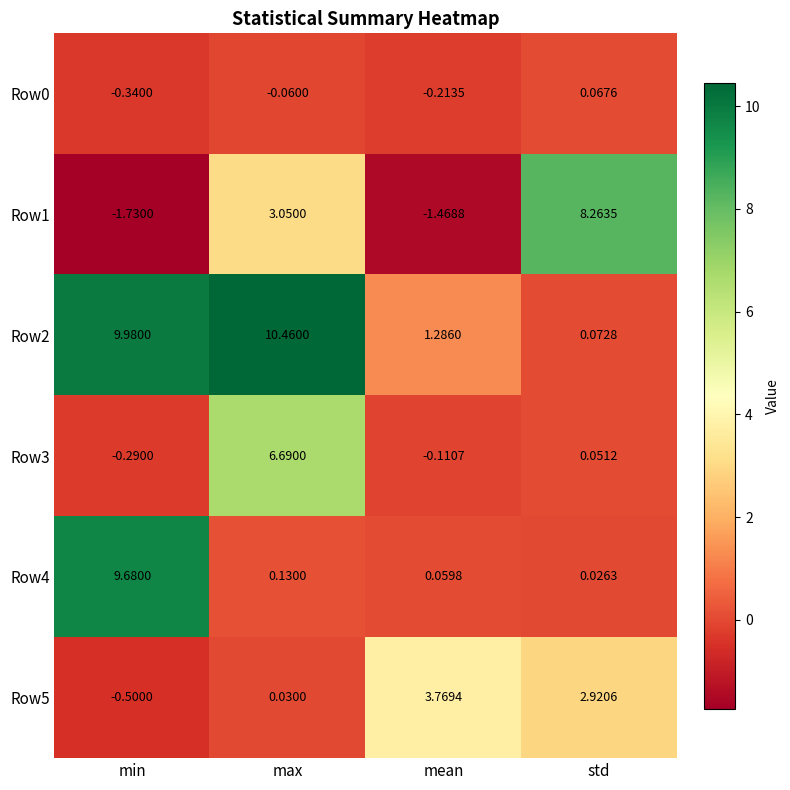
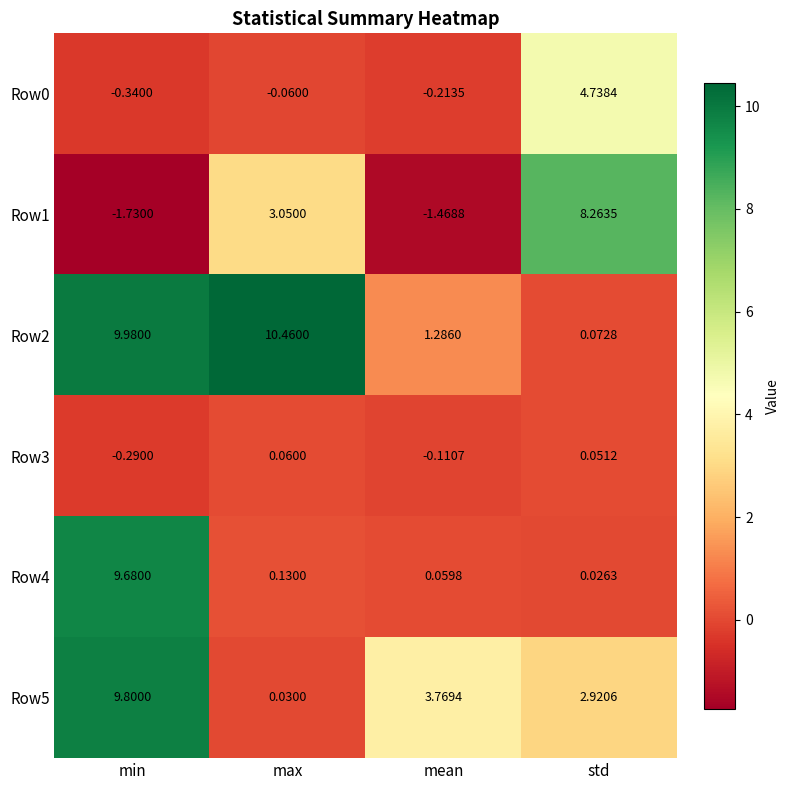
  {
    "Row0": {
      "min": -0.3400,
      "max": -0.0600,
      "mean": -0.2135,
-     "std": 0.0676
+     "std": 4.7384
    },
    "Row1": {
      "min": -1.7300,
      "max": 3.0500,
      "mean": -1.4688,
      "std": 8.2635
    },
    "Row2": {
      "min": 9.9800,
      "max": 10.4600,
      "mean": 1.2860,
      "std": 0.0728
    },
    "Row3": {
      "min": -0.2900,
-     "max": 6.6900,
+     "max": 0.0600,
      "mean": -0.1107,
      "std": 0.0512
    },
    "Row4": {
      "min": 9.6800,
      "max": 0.1300,
      "mean": 0.0598,
      "std": 0.0263
    },
    "Row5": {
-     "min": -0.5000,
+     "min": 9.8000,
      "max": 0.0300,
      "mean": 3.7694,
      "std": 2.9206
    }
  }
